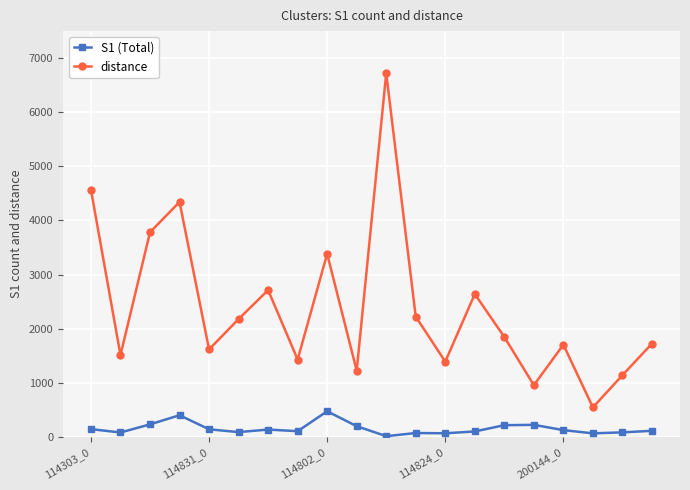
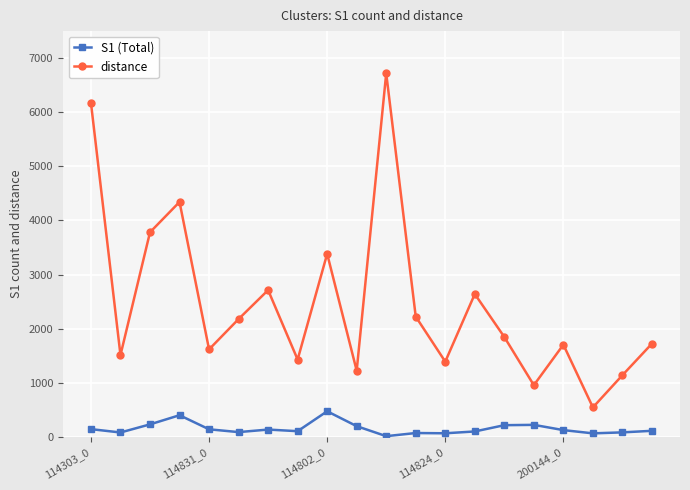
  {
    "S1 (Total)": {
      "114303_0": 100,
      "114831_0": 100,
      "114802_0": 500,
      "114824_0": 100,
      "200144_0": 100
    },
    "distance": {
-     "114303_0": 4600,
+     "114303_0": 6200,
      "114831_0": 1600,
      "114802_0": 3400,
      "114824_0": 1400,
      "200144_0": 1700
    }
  }
